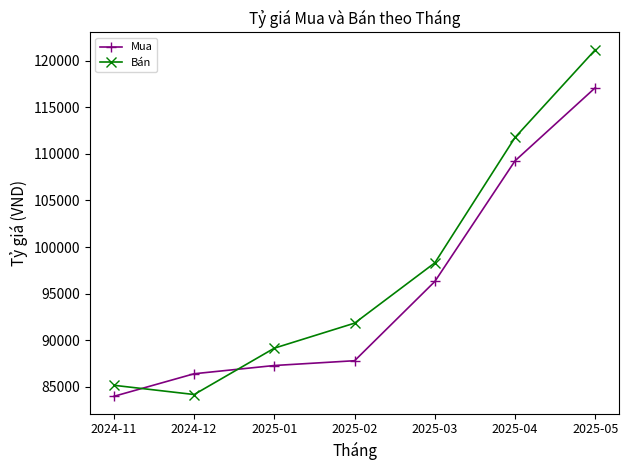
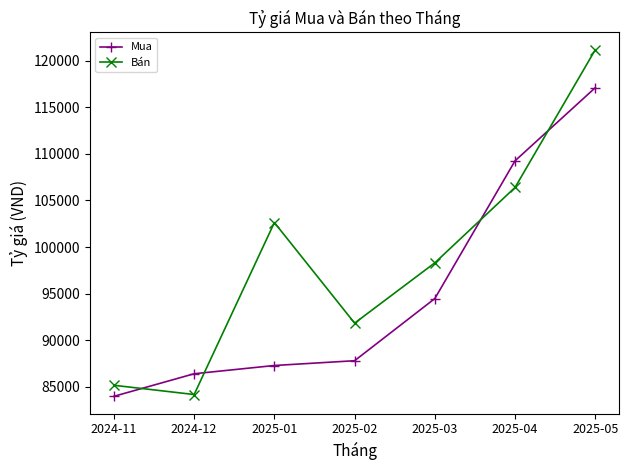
  {
    "Mua": {
      "2024-11": 84000,
      "2024-12": 86000,
      "2025-01": 87000,
      "2025-02": 88000,
-     "2025-03": 96000,
+     "2025-03": 94000,
      "2025-04": 109000,
      "2025-05": 117000
    },
    "Bán": {
      "2024-11": 85000,
      "2024-12": 84000,
-     "2025-01": 89000,
+     "2025-01": 103000,
      "2025-02": 92000,
      "2025-03": 98000,
-     "2025-04": 112000,
+     "2025-04": 106000,
      "2025-05": 121000
    }
  }
